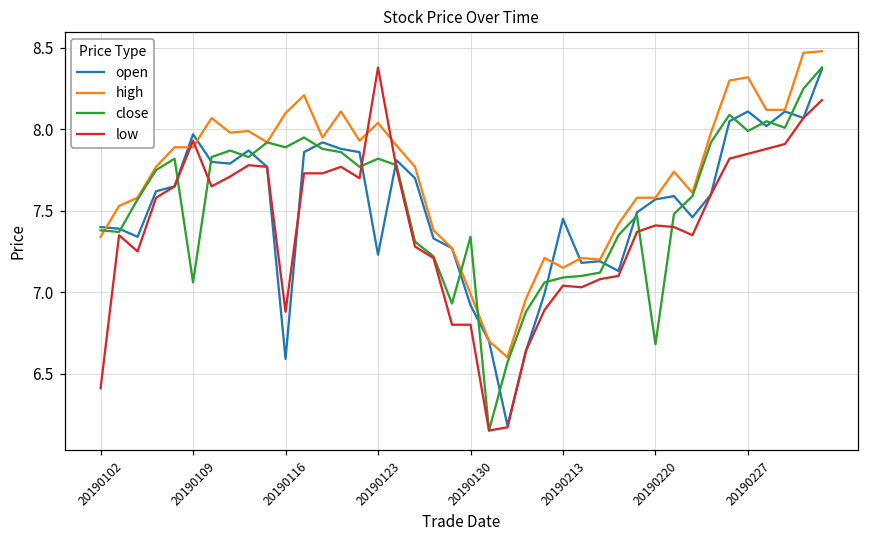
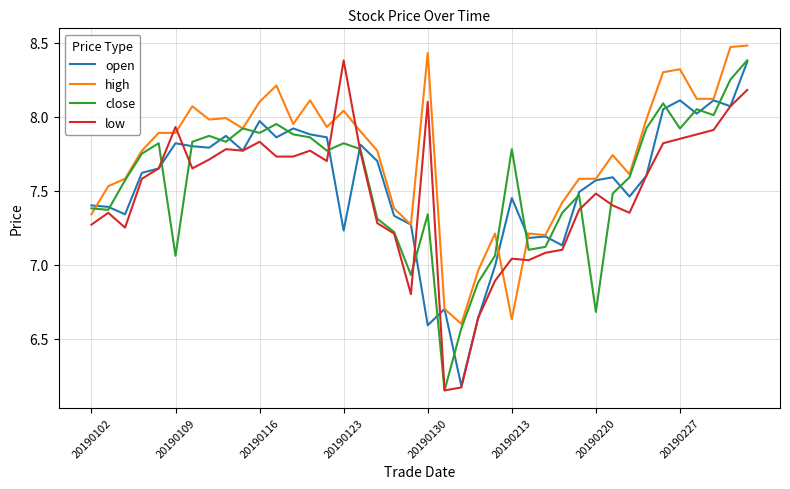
  {
    "open": {
      "20190102": 7.40,
-     "20190109": 7.97,
-     "20190116": 6.59,
+     "20190109": 7.82,
+     "20190116": 7.97,
      "20190123": 7.23,
-     "20190130": 6.92,
+     "20190130": 6.59,
      "20190213": 7.45,
      "20190227": 8.11
    },
    "high": {
      "20190102": 7.34,
      "20190109": 7.89,
      "20190116": 8.10,
      "20190123": 8.04,
-     "20190130": 6.99,
-     "20190213": 7.15,
+     "20190130": 8.43,
+     "20190213": 6.63,
      "20190227": 8.32
    },
    "close": {
      "20190102": 7.38,
      "20190109": 7.06,
      "20190116": 7.89,
      "20190123": 7.82,
      "20190130": 7.34,
-     "20190213": 7.09,
+     "20190213": 7.78,
      "20190220": 6.68,
-     "20190227": 7.99
+     "20190227": 7.92
    },
    "low": {
-     "20190102": 6.41,
+     "20190102": 7.27,
      "20190109": 7.93,
-     "20190116": 6.88,
+     "20190116": 7.83,
      "20190123": 8.38,
-     "20190130": 6.8,
+     "20190130": 8.1,
      "20190213": 7.04,
-     "20190220": 7.41,
+     "20190220": 7.48,
      "20190227": 7.85
    }
  }
